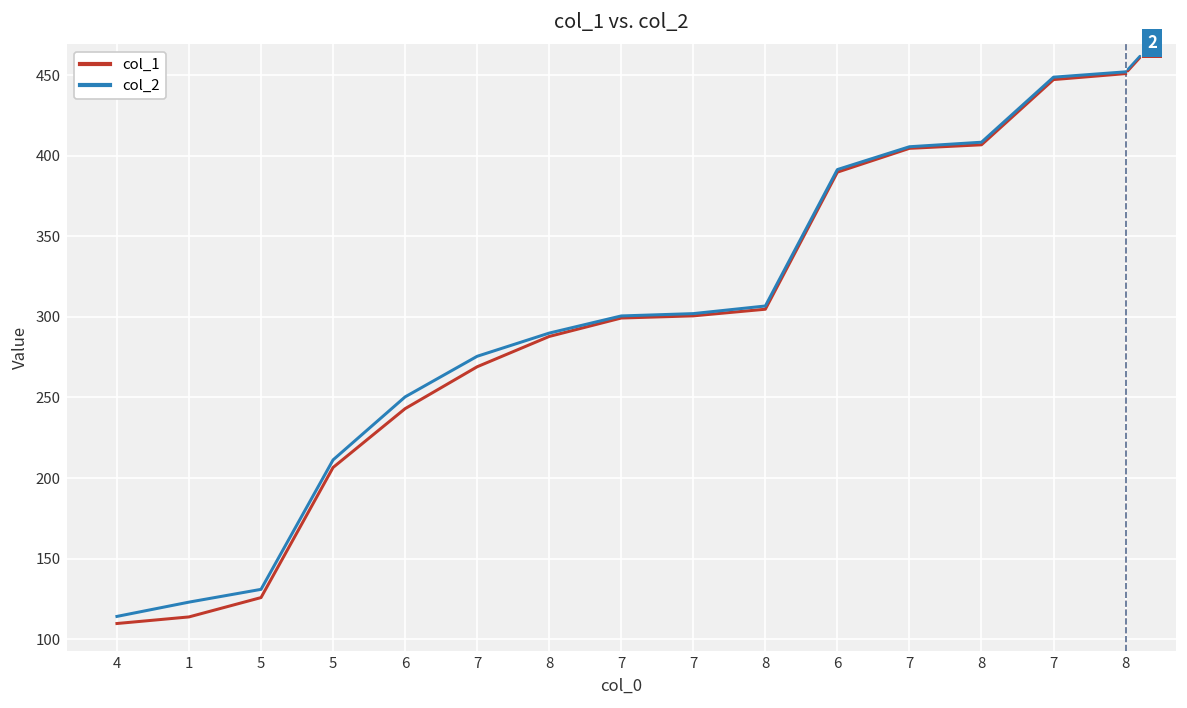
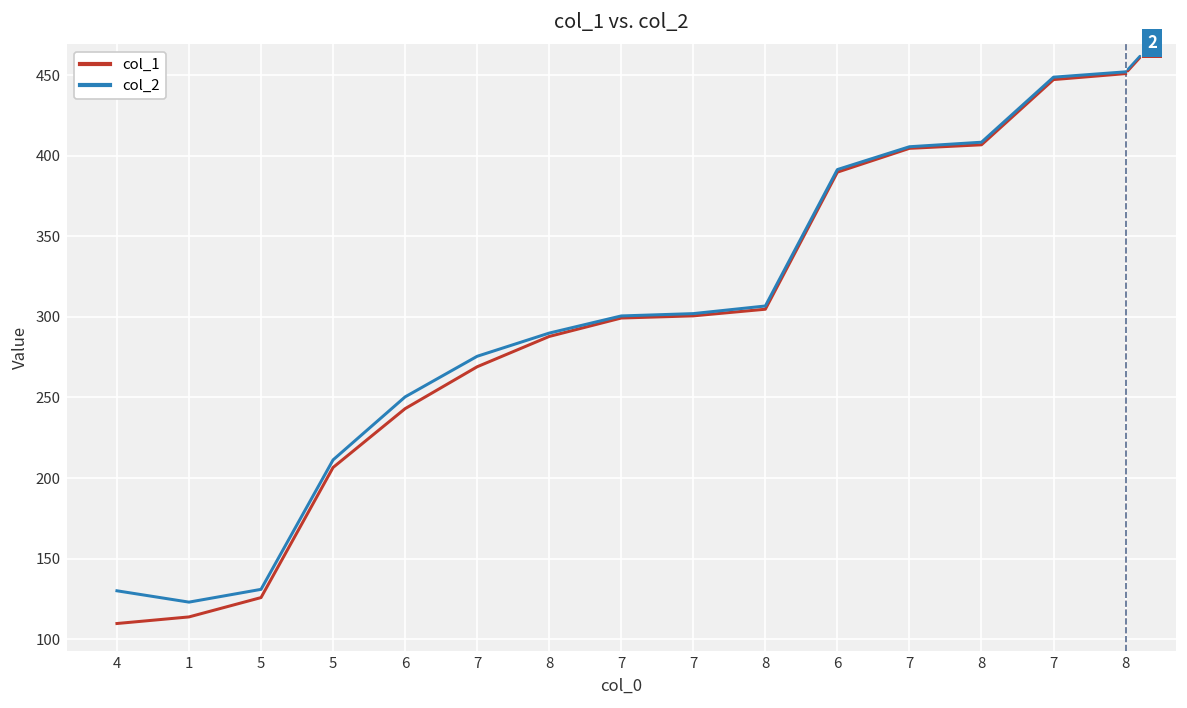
  {
    "col_1": {
      "4": 110,
      "1": 114
    },
    "col_2": {
-     "4": 114,
+     "4": 130,
      "1": 123
    }
  }
